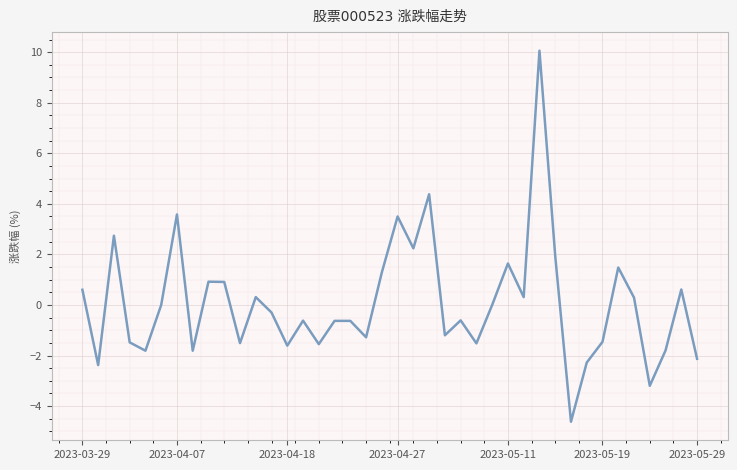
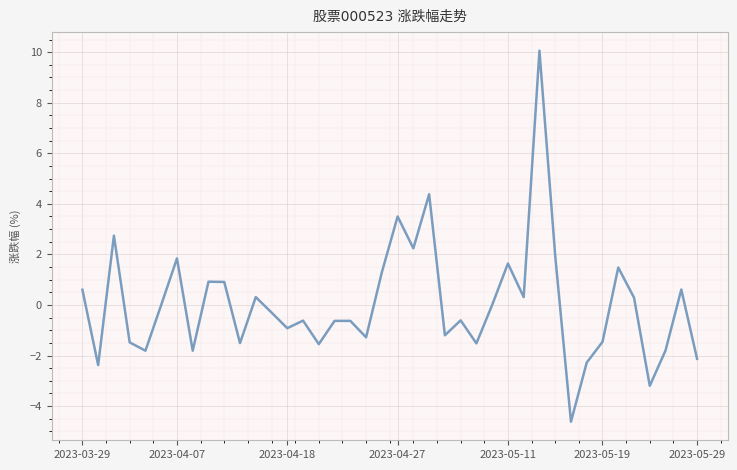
  {
    "2023-03-29": 0.6,
-   "2023-04-07": 3.6,
-   "2023-04-18": -1.6,
+   "2023-04-07": 1.8,
+   "2023-04-18": -0.9,
    "2023-04-27": 3.5,
    "2023-05-11": 1.6,
    "2023-05-19": -1.5,
    "2023-05-29": -2.1
  }
